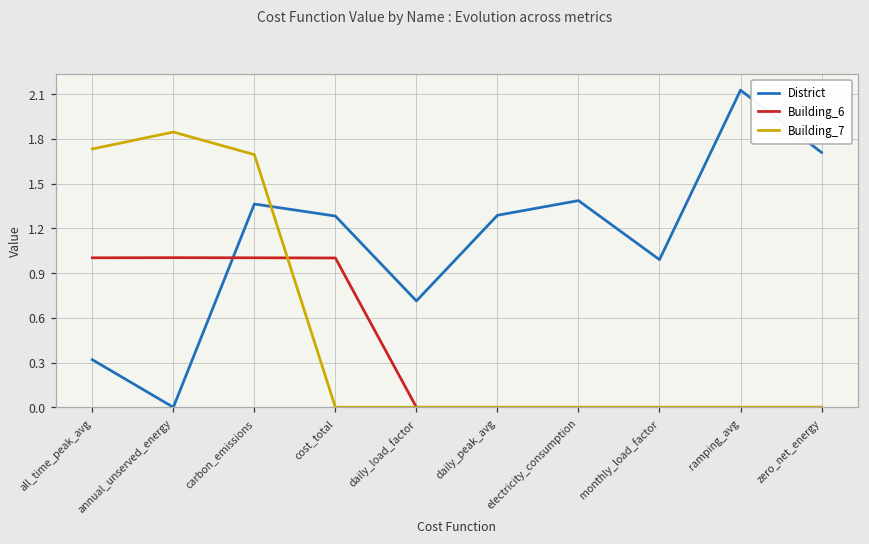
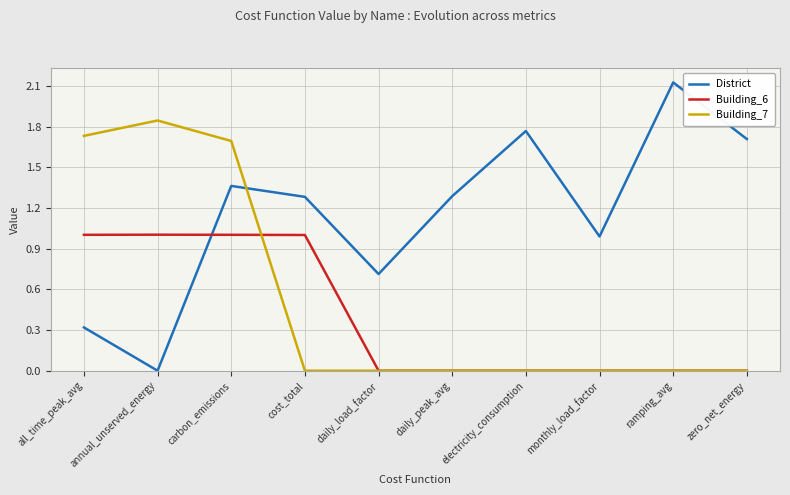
  {
    "District": {
      "all_time_peak_avg": 0.32,
      "annual_unserved_energy": 0.00,
      "carbon_emissions": 1.36,
      "cost_total": 1.28,
      "daily_load_factor": 0.71,
      "daily_peak_avg": 1.29,
-     "electricity_consumption": 1.39,
+     "electricity_consumption": 1.77,
      "monthly_load_factor": 0.99,
      "ramping_avg": 2.13,
      "zero_net_energy": 1.71
    },
    "Building_6": {
      "all_time_peak_avg": 1.00,
      "annual_unserved_energy": 1.00,
      "carbon_emissions": 1.00,
      "cost_total": 1.00
    },
    "Building_7": {
      "all_time_peak_avg": 1.73,
      "annual_unserved_energy": 1.85,
      "carbon_emissions": 1.70,
      "cost_total": 0.00
    }
  }
